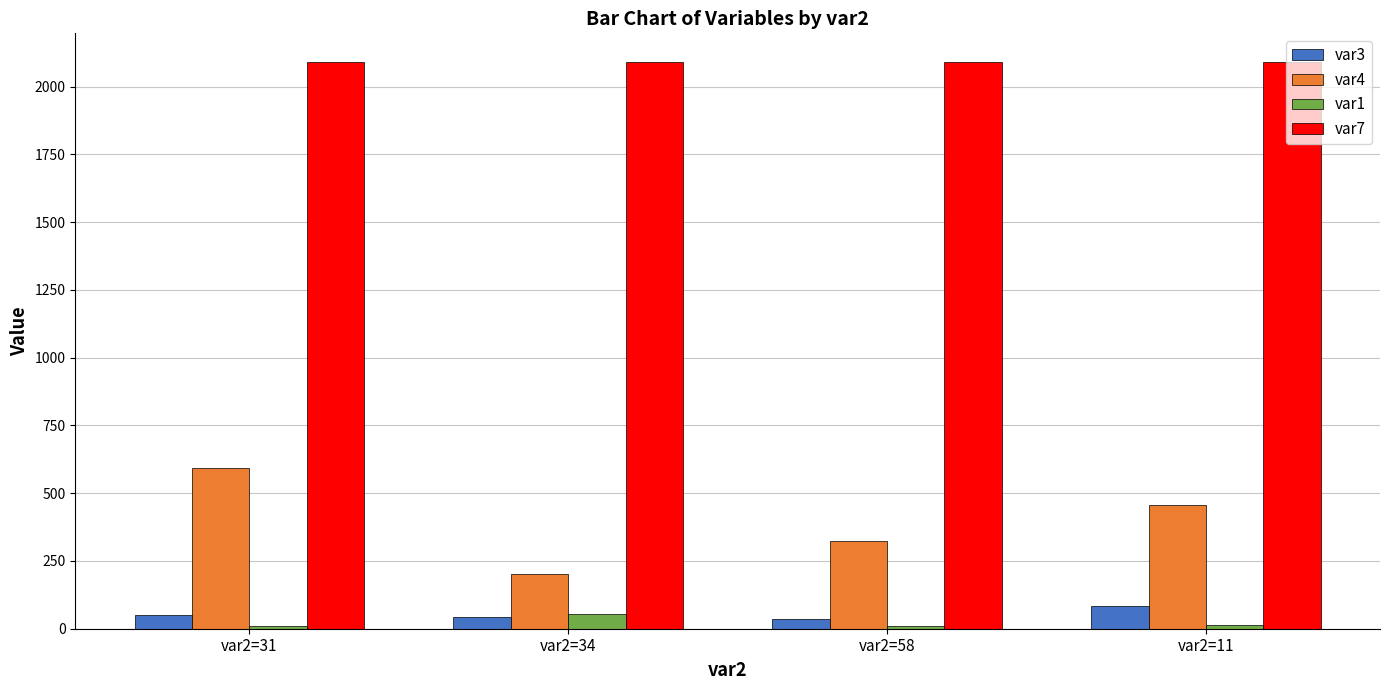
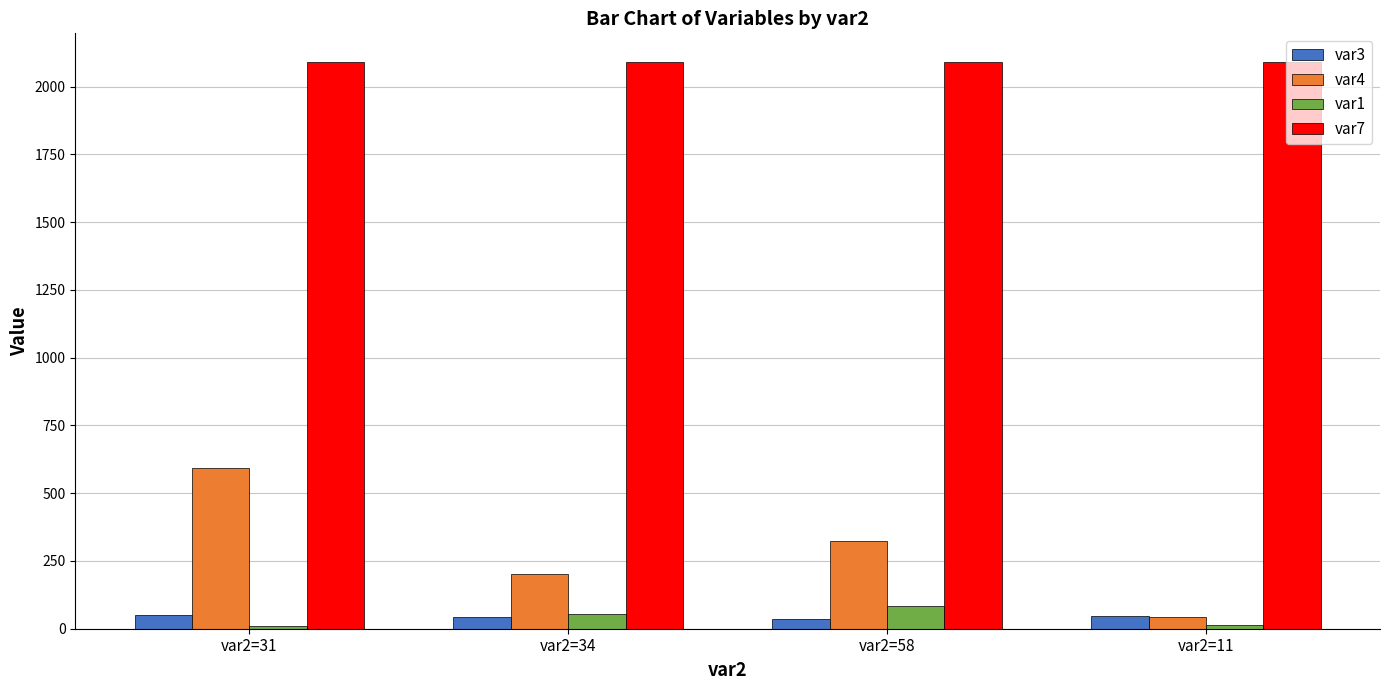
  {
    "var3": {
      "var2=31": 50,
      "var2=34": 40,
      "var2=58": 40,
-     "var2=11": 80
+     "var2=11": 50
    },
    "var4": {
      "var2=31": 590,
      "var2=34": 200,
      "var2=58": 330,
-     "var2=11": 460
+     "var2=11": 40
    },
    "var1": {
      "var2=31": 10,
      "var2=34": 50,
-     "var2=58": 10,
+     "var2=58": 80,
      "var2=11": 10
    },
    "var7": {
      "var2=31": 2090,
      "var2=34": 2090,
      "var2=58": 2090
    }
  }
